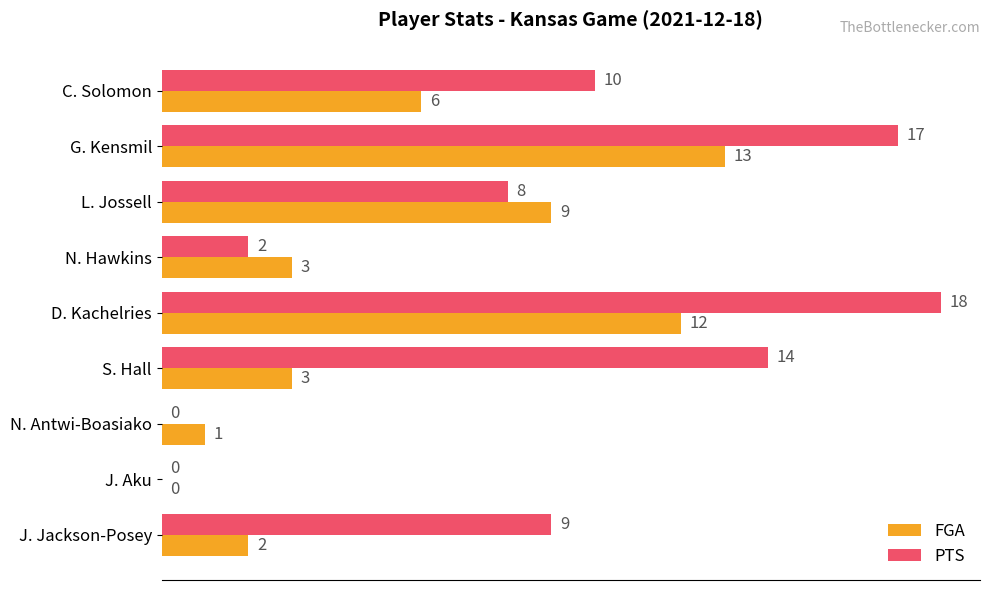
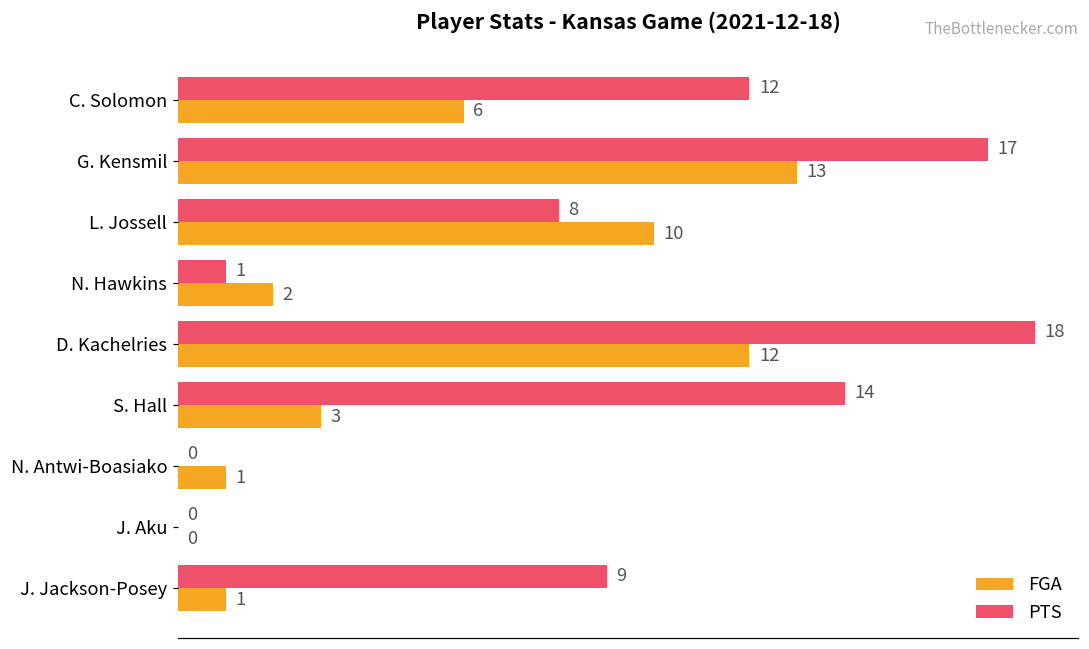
  {
    "FGA": {
      "C. Solomon": 6,
      "G. Kensmil": 13,
-     "L. Jossell": 9,
-     "N. Hawkins": 3,
+     "L. Jossell": 10,
+     "N. Hawkins": 2,
      "D. Kachelries": 12,
      "S. Hall": 3,
      "N. Antwi-Boasiako": 1,
      "J. Aku": 0,
-     "J. Jackson-Posey": 2
+     "J. Jackson-Posey": 1
    },
    "PTS": {
-     "C. Solomon": 10,
+     "C. Solomon": 12,
      "G. Kensmil": 17,
      "L. Jossell": 8,
-     "N. Hawkins": 2,
+     "N. Hawkins": 1,
      "D. Kachelries": 18,
      "S. Hall": 14,
      "N. Antwi-Boasiako": 0,
      "J. Aku": 0,
      "J. Jackson-Posey": 9
    }
  }
